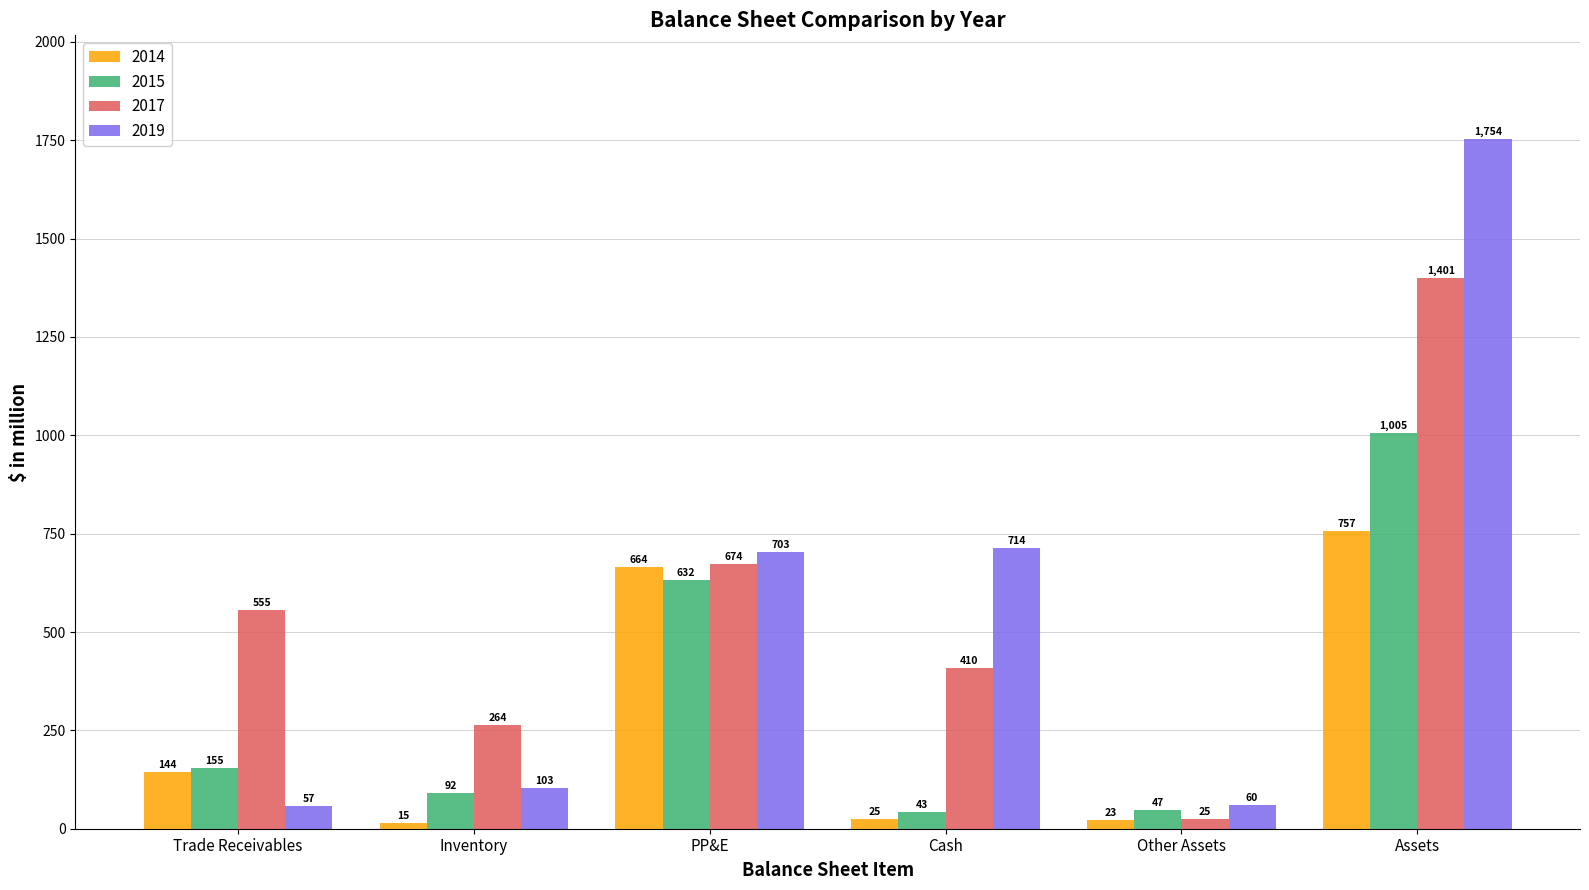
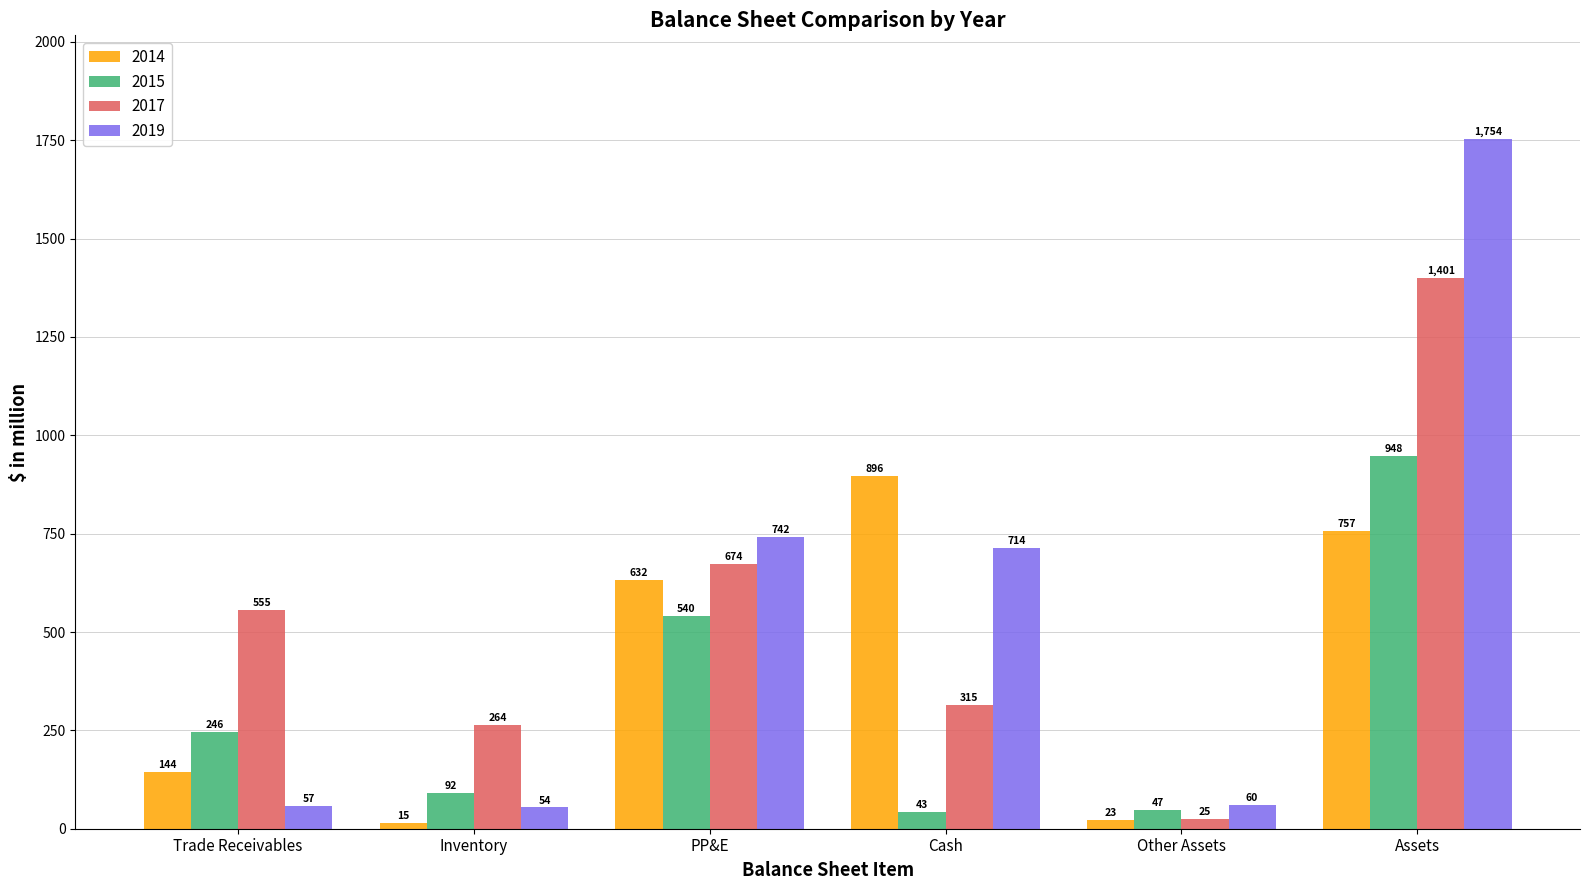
  {
    "2014": {
      "Trade Receivables": "144",
      "Inventory": "15",
-     "PP&E": "664",
-     "Cash": "25",
+     "PP&E": "632",
+     "Cash": "896",
      "Other Assets": "23",
      "Assets": "757"
    },
    "2015": {
-     "Trade Receivables": "155",
+     "Trade Receivables": "246",
      "Inventory": "92",
-     "PP&E": "632",
+     "PP&E": "540",
      "Cash": "43",
      "Other Assets": "47",
-     "Assets": "1,005"
+     "Assets": "948"
    },
    "2017": {
      "Trade Receivables": "555",
      "Inventory": "264",
      "PP&E": "674",
-     "Cash": "410",
+     "Cash": "315",
      "Other Assets": "25",
      "Assets": "1,401"
    },
    "2019": {
      "Trade Receivables": "57",
-     "Inventory": "103",
-     "PP&E": "703",
+     "Inventory": "54",
+     "PP&E": "742",
      "Cash": "714",
      "Other Assets": "60",
      "Assets": "1,754"
    }
  }
